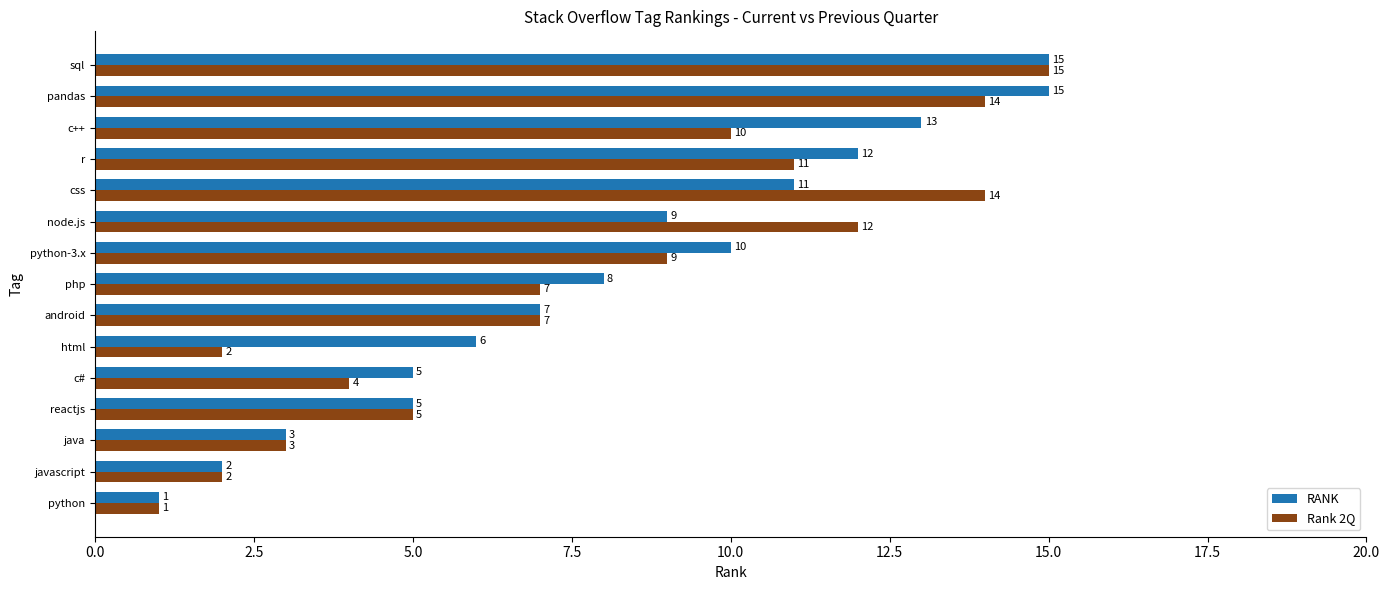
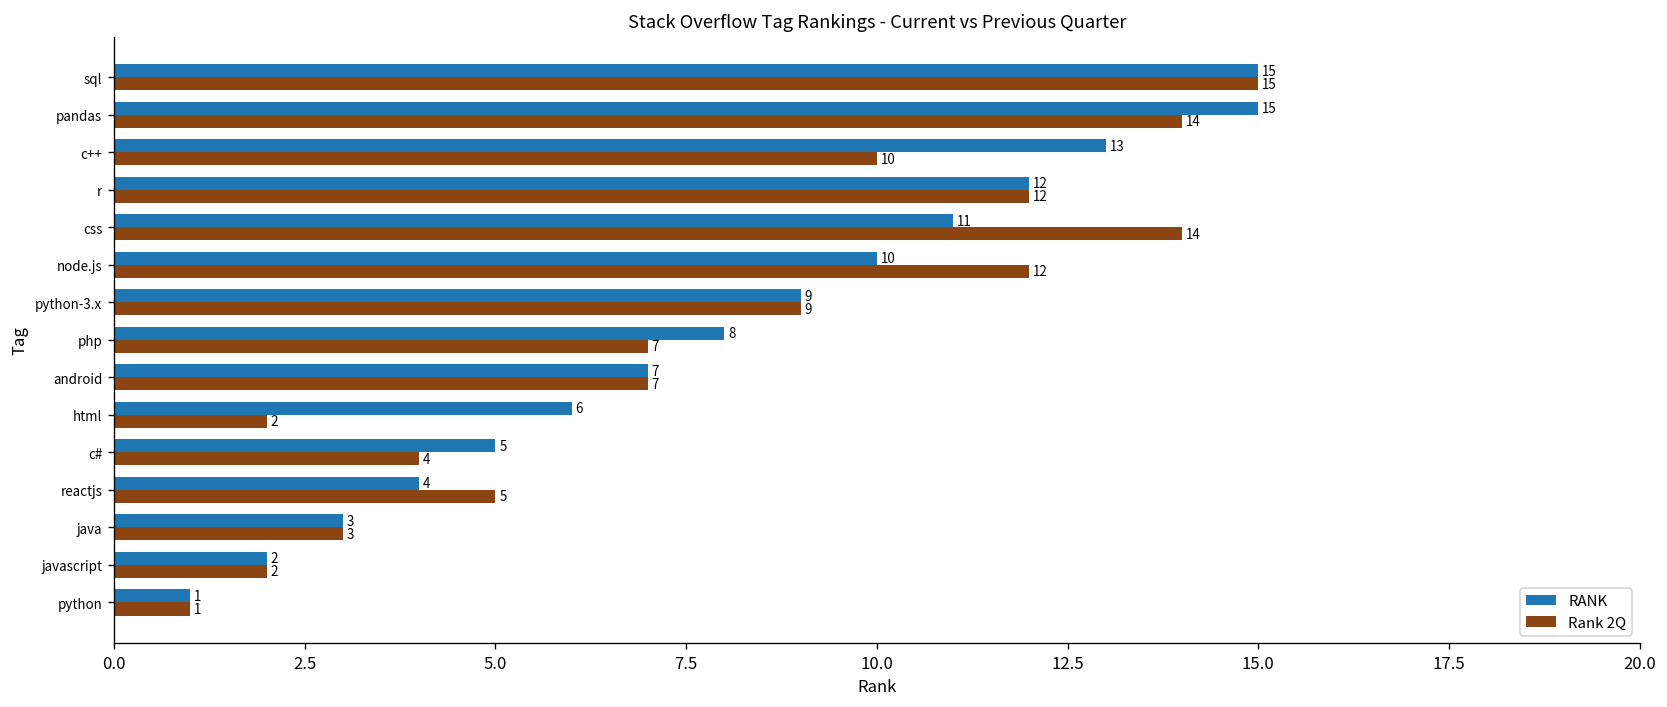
  {
    "RANK": {
      "sql": 15,
      "pandas": 15,
      "c++": 13,
      "r": 12,
      "css": 11,
-     "node.js": 9,
-     "python-3.x": 10,
+     "node.js": 10,
+     "python-3.x": 9,
      "php": 8,
      "android": 7,
      "html": 6,
      "c#": 5,
-     "reactjs": 5,
+     "reactjs": 4,
      "java": 3,
      "javascript": 2,
      "python": 1
    },
    "Rank 2Q": {
      "sql": 15,
      "pandas": 14,
      "c++": 10,
-     "r": 11,
+     "r": 12,
      "css": 14,
      "node.js": 12,
      "python-3.x": 9,
      "php": 7,
      "android": 7,
      "html": 2,
      "c#": 4,
      "reactjs": 5,
      "java": 3,
      "javascript": 2,
      "python": 1
    }
  }
